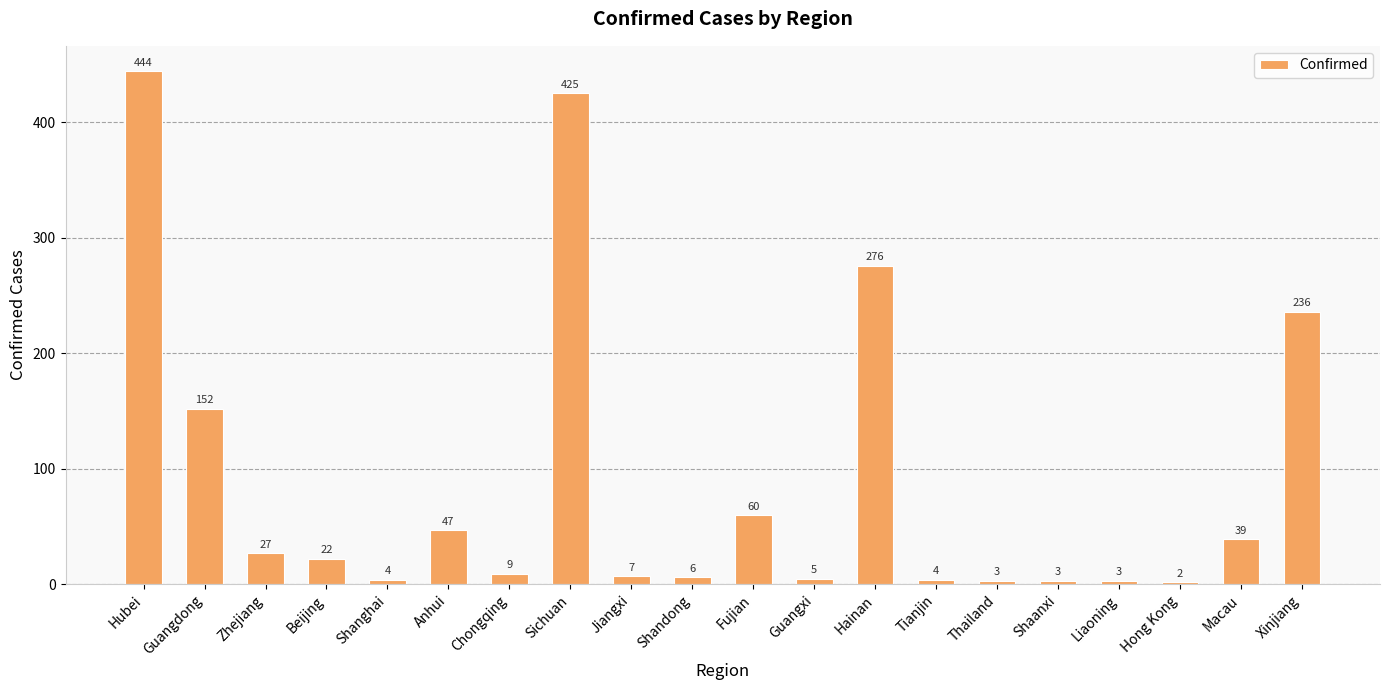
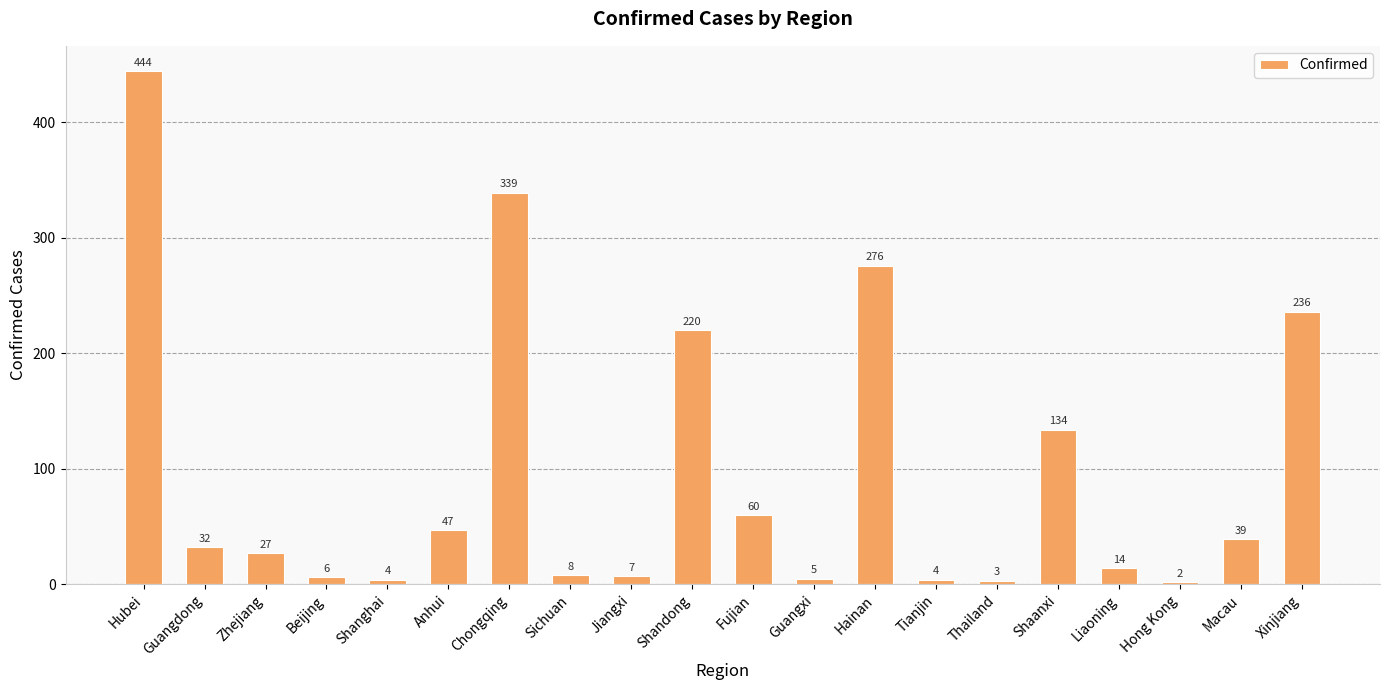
  {
    "Hubei": 444,
-   "Guangdong": 152,
+   "Guangdong": 32,
    "Zhejiang": 27,
-   "Beijing": 22,
+   "Beijing": 6,
    "Shanghai": 4,
    "Anhui": 47,
-   "Chongqing": 9,
-   "Sichuan": 425,
+   "Chongqing": 339,
+   "Sichuan": 8,
    "Jiangxi": 7,
-   "Shandong": 6,
+   "Shandong": 220,
    "Fujian": 60,
    "Guangxi": 5,
    "Hainan": 276,
    "Tianjin": 4,
    "Thailand": 3,
-   "Shaanxi": 3,
-   "Liaoning": 3,
+   "Shaanxi": 134,
+   "Liaoning": 14,
    "Hong Kong": 2,
    "Macau": 39,
    "Xinjiang": 236
  }
